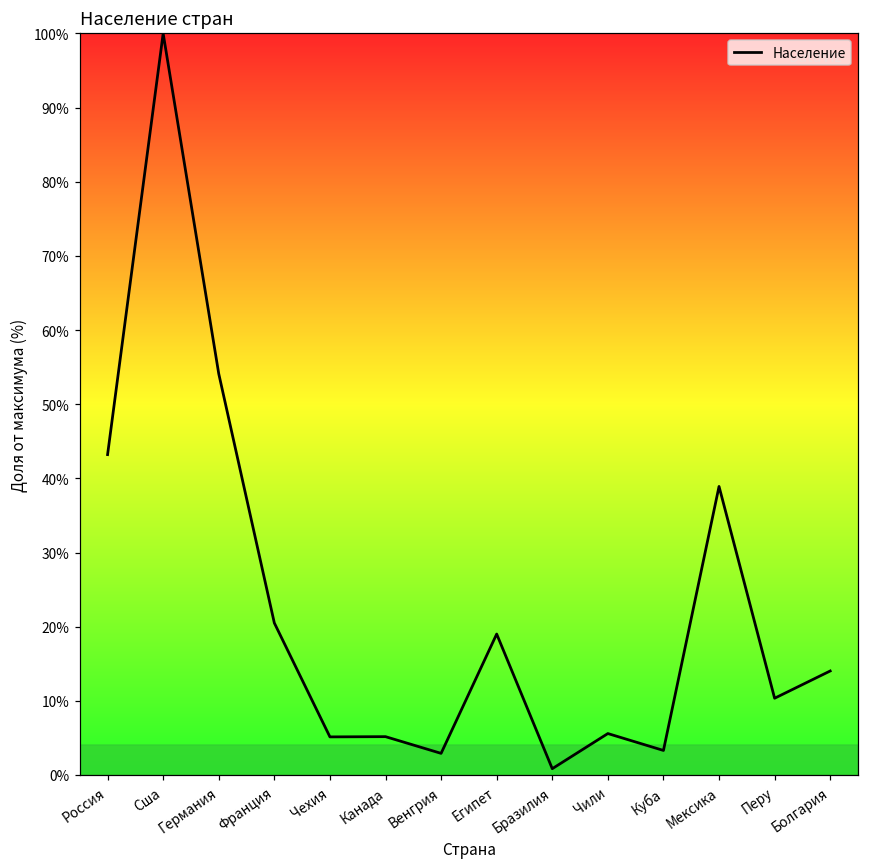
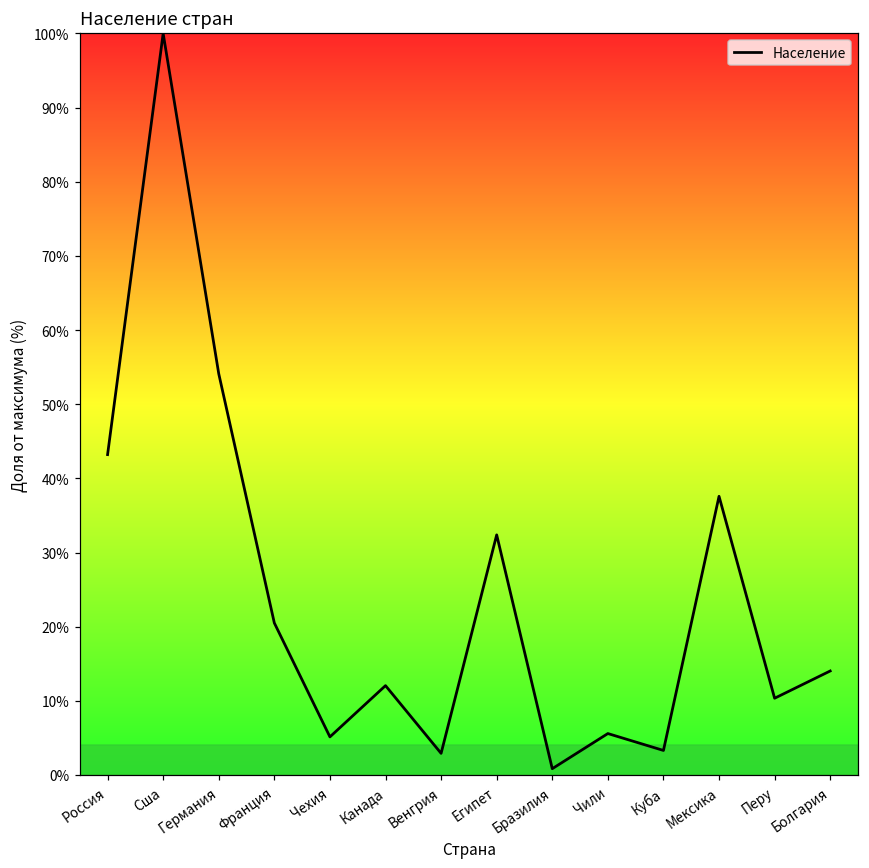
  {
    "Россия": "43%",
    "Сша": "100%",
    "Германия": "54%",
    "Франция": "21%",
    "Чехия": "5%",
-   "Канада": "5%",
-   "Египет": "19%",
+   "Канада": "12%",
+   "Египет": "32%",
    "Чили": "6%",
-   "Мексика": "39%",
+   "Мексика": "38%",
    "Перу": "10%",
    "Болгария": "14%"
  }
